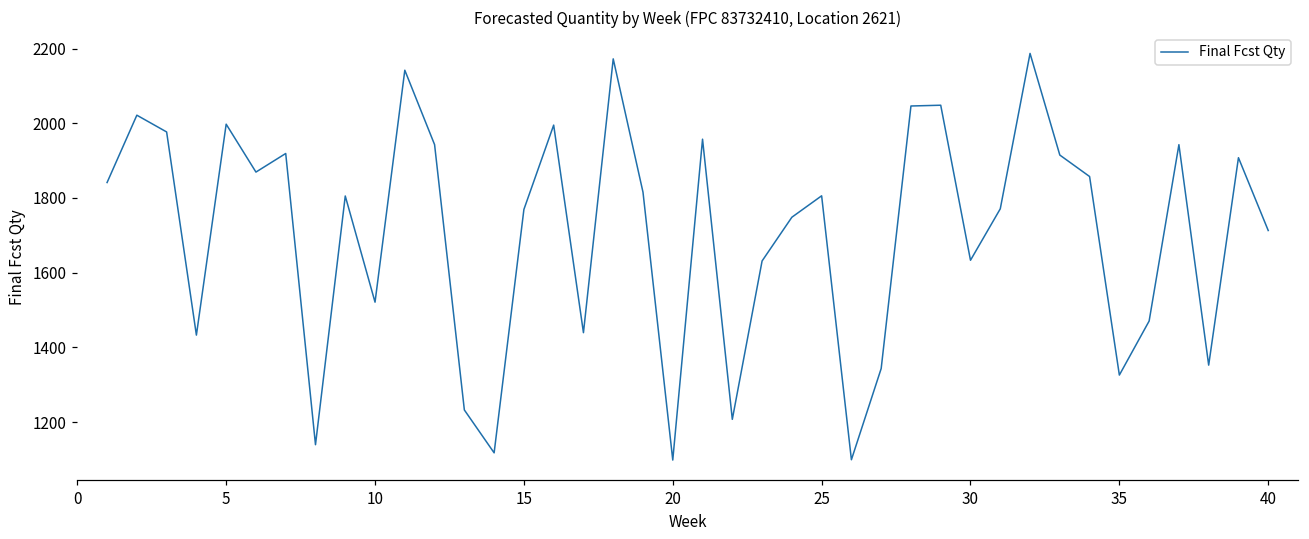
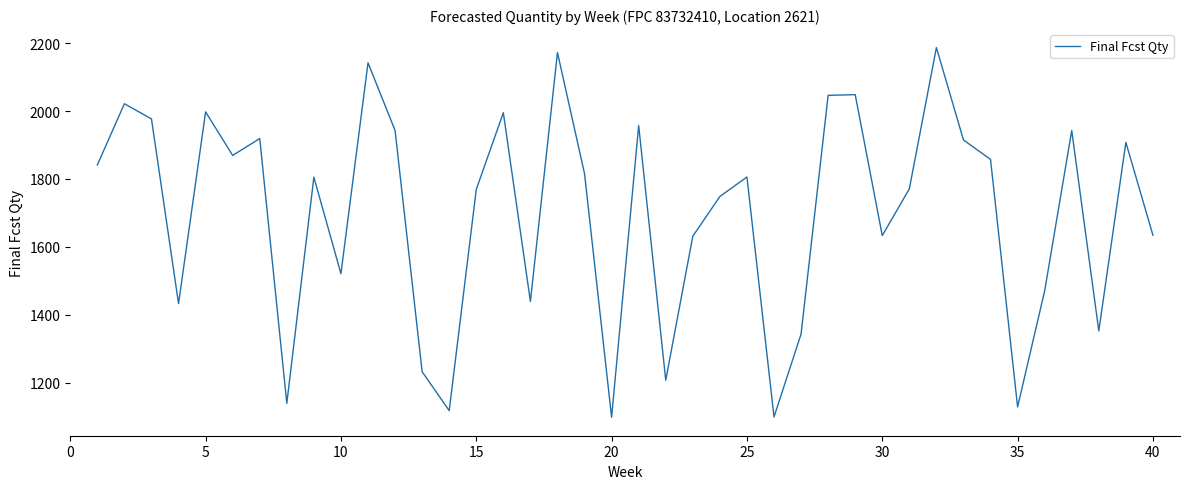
  {
    "5": 2000,
    "10": 1520,
    "15": 1770,
    "20": 1100,
    "25": 1810,
    "30": 1630,
-   "35": 1330,
-   "40": 1710
+   "35": 1130,
+   "40": 1630
  }
